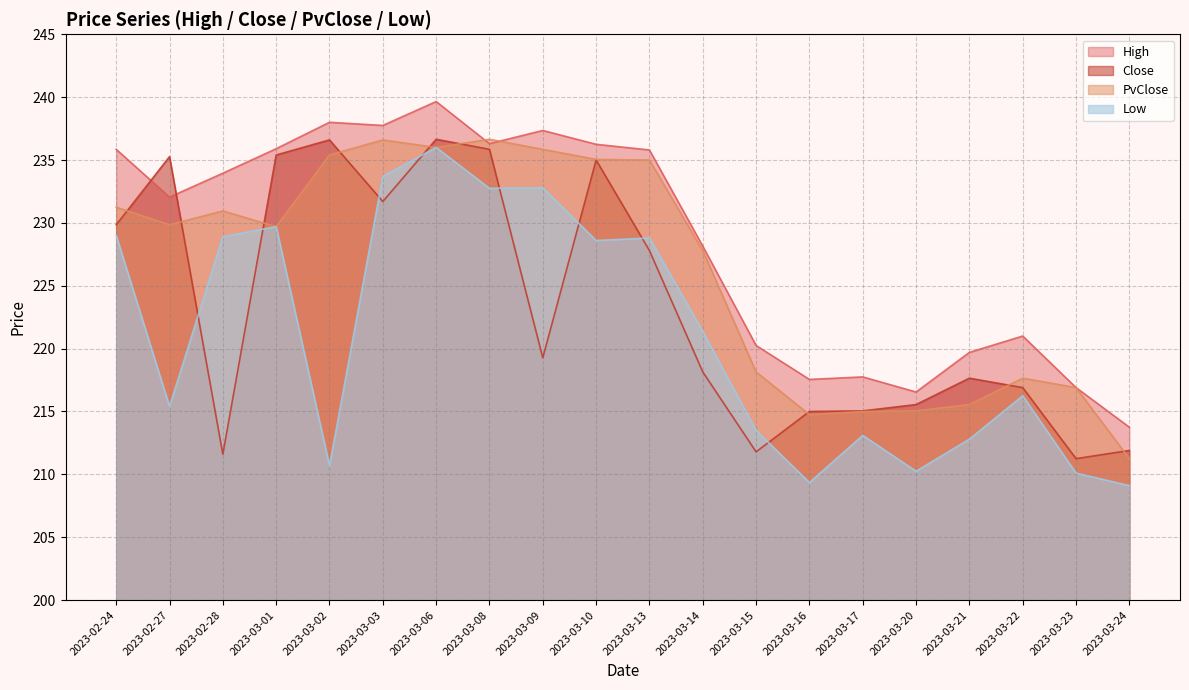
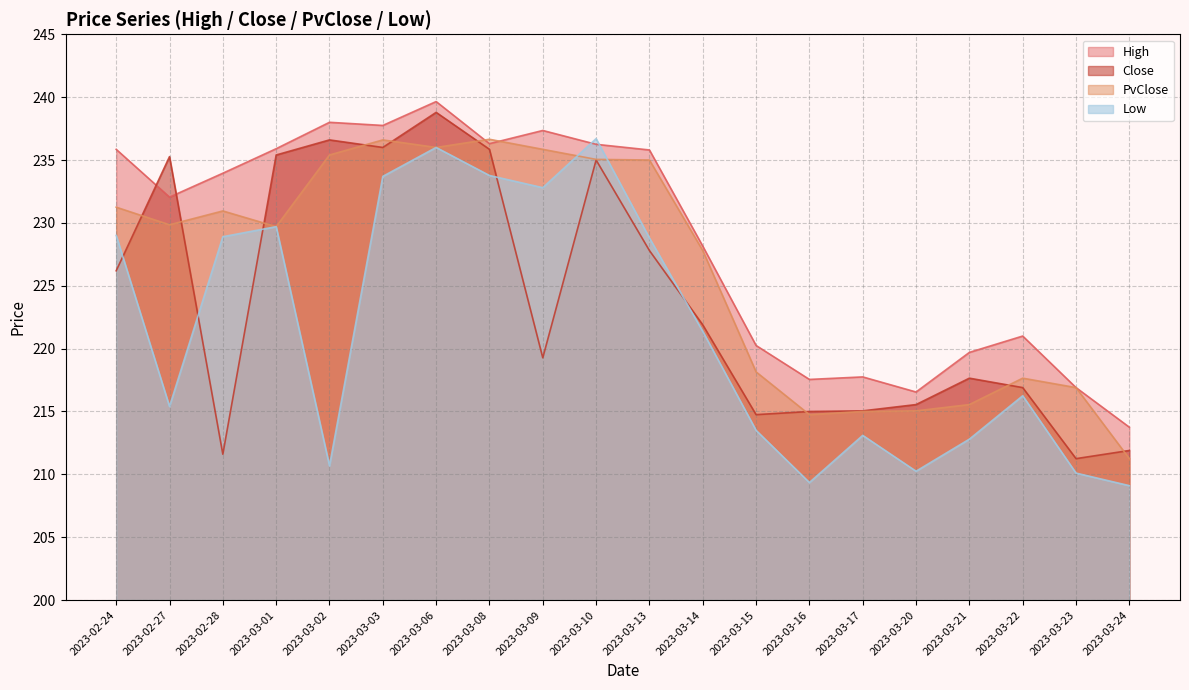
  {
    "Close": {
-     "2023-02-24": 229.9,
+     "2023-02-24": 226.2,
      "2023-02-27": 235.3,
      "2023-02-28": 211.6,
      "2023-03-01": 235.4,
      "2023-03-02": 236.6,
-     "2023-03-03": 231.7,
-     "2023-03-06": 236.7,
+     "2023-03-03": 236.0,
+     "2023-03-06": 238.8,
      "2023-03-08": 235.9,
      "2023-03-09": 219.3,
      "2023-03-13": 227.8,
-     "2023-03-14": 218.2,
-     "2023-03-15": 211.8,
+     "2023-03-14": 221.9,
+     "2023-03-15": 214.8,
      "2023-03-16": 215.0,
      "2023-03-20": 215.6,
      "2023-03-21": 217.7,
      "2023-03-22": 216.9,
      "2023-03-23": 211.3,
      "2023-03-24": 211.9
    },
    "Low": {
      "2023-02-24": 229.0,
      "2023-02-27": 215.4,
      "2023-02-28": 228.9,
      "2023-03-02": 210.7,
      "2023-03-03": 233.7,
-     "2023-03-08": 232.8,
+     "2023-03-08": 233.8,
      "2023-03-09": 232.8,
-     "2023-03-10": 228.6,
+     "2023-03-10": 236.7,
      "2023-03-13": 228.8,
      "2023-03-14": 221.4,
      "2023-03-15": 213.5,
      "2023-03-16": 209.4,
      "2023-03-17": 213.1,
      "2023-03-20": 210.3,
      "2023-03-21": 212.8,
      "2023-03-22": 216.3,
      "2023-03-23": 210.1,
      "2023-03-24": 209.1
    }
  }
